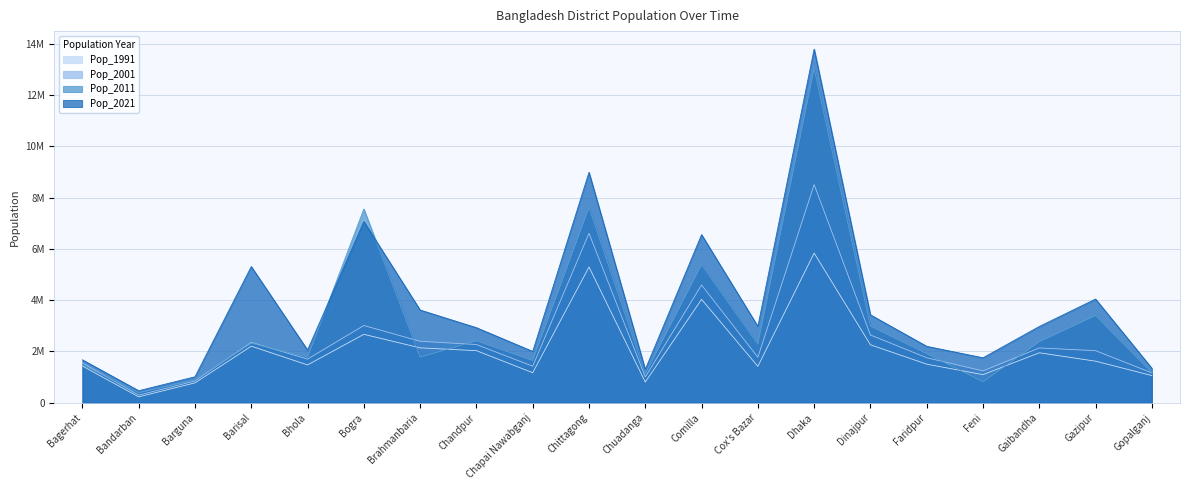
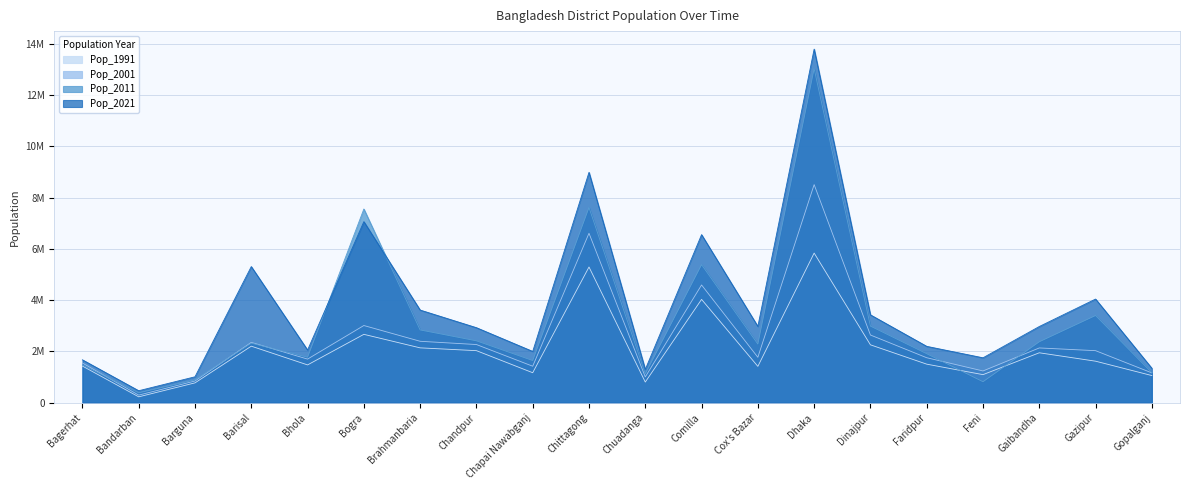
  {
    "Pop_2011": {
      "Bogra": 7600000,
-     "Brahmanbaria": 1800000,
+     "Brahmanbaria": 2800000,
      "Chandpur": 2400000,
      "Chapai Nawabganj": 1600000,
      "Chittagong": 7600000,
      "Chuadanga": 1100000,
      "Comilla": 5400000,
      "Cox's Bazar": 2300000,
      "Dhaka": 13000000,
      "Dinajpur": 3000000,
      "Faridpur": 1900000,
      "Feni": 800000,
      "Gaibandha": 2400000,
      "Gazipur": 3400000
    },
    "Pop_2021": {
      "Bagerhat": 1700000,
      "Barguna": 1000000,
      "Barisal": 5300000,
      "Bhola": 2100000,
      "Bogra": 7100000,
      "Brahmanbaria": 3600000,
      "Chandpur": 2900000,
      "Chapai Nawabganj": 2000000,
      "Chittagong": 9000000,
      "Chuadanga": 1300000,
      "Comilla": 6600000,
      "Cox's Bazar": 3000000,
      "Dhaka": 13800000,
      "Dinajpur": 3400000,
      "Faridpur": 2200000,
      "Feni": 1800000,
      "Gaibandha": 3000000,
      "Gazipur": 4000000,
      "Gopalganj": 1300000
    }
  }
